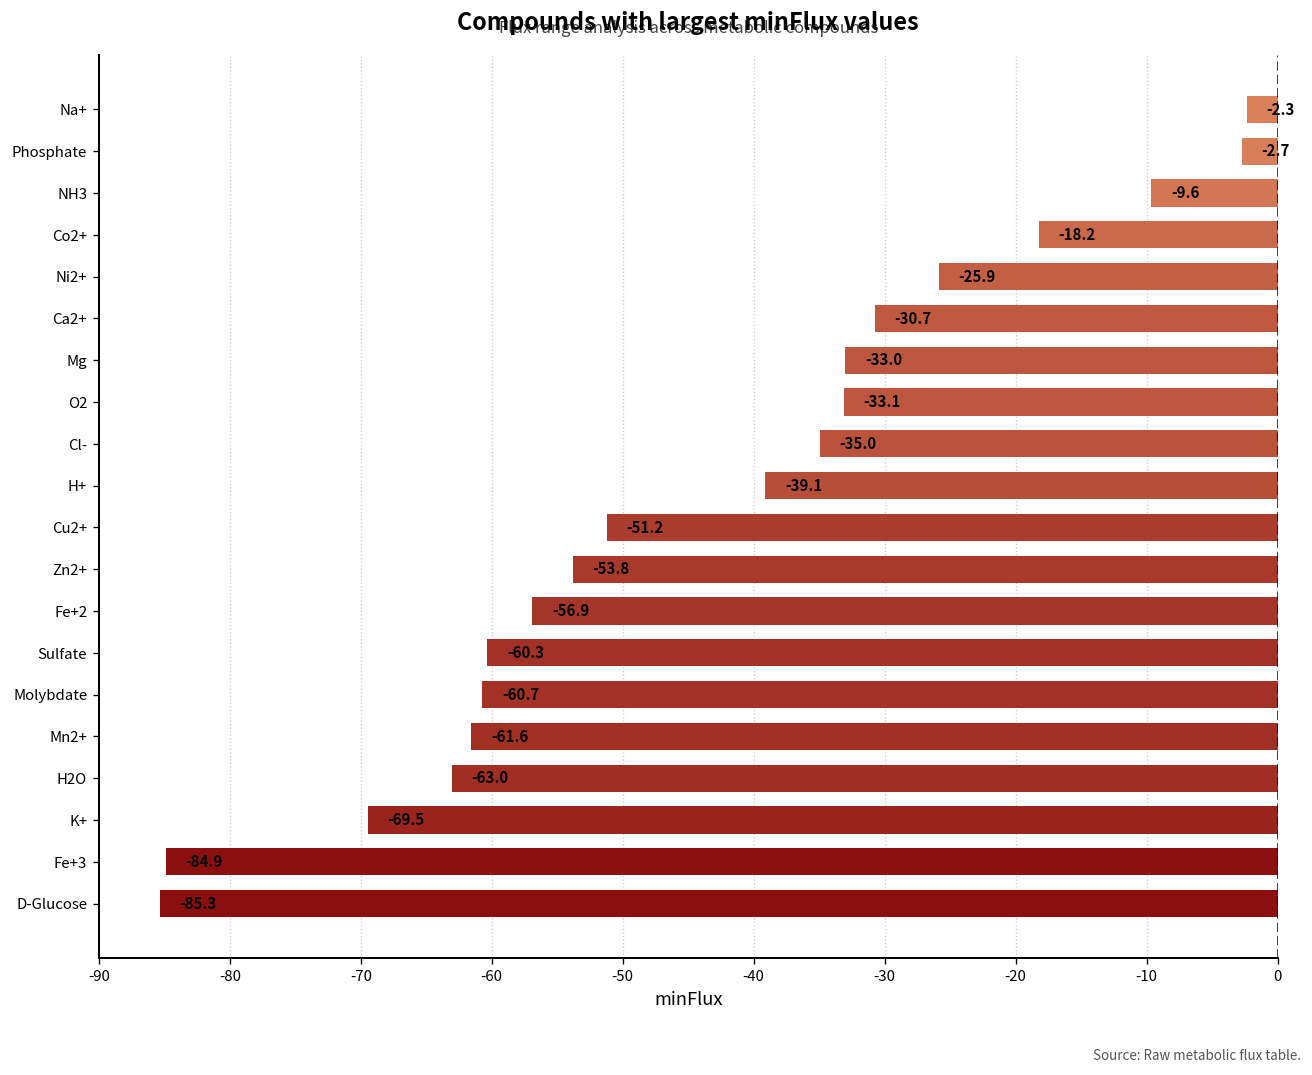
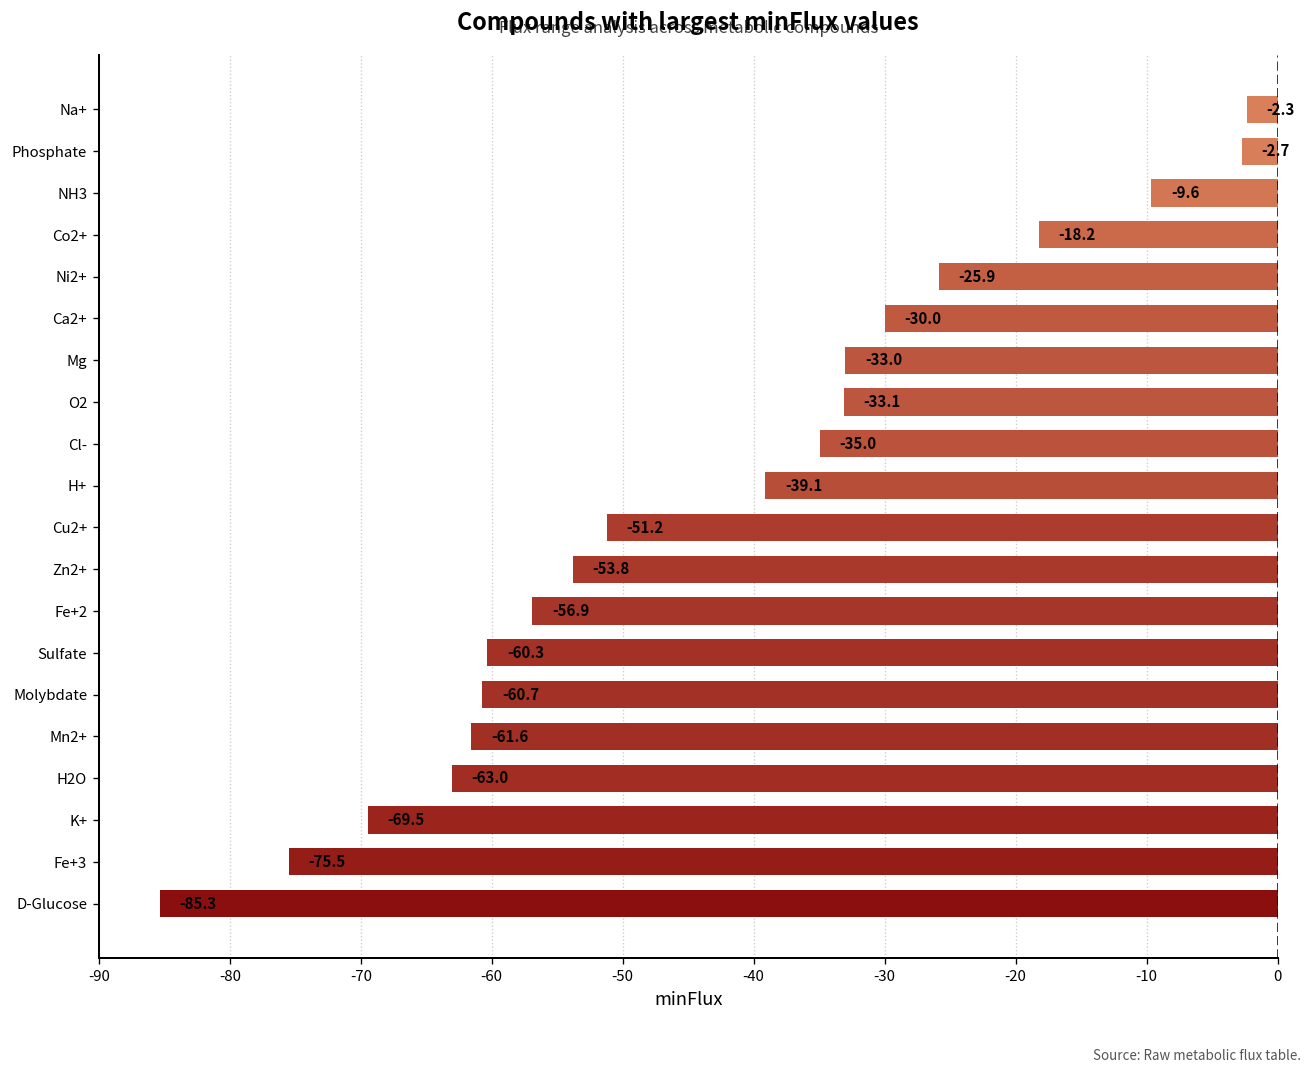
  {
    "Na+": -2.3,
    "Phosphate": -2.7,
    "NH3": -9.6,
    "Co2+": -18.2,
    "Ni2+": -25.9,
-   "Ca2+": -30.7,
+   "Ca2+": -30.0,
    "Mg": -33.0,
    "O2": -33.1,
    "Cl-": -35.0,
    "H+": -39.1,
    "Cu2+": -51.2,
    "Zn2+": -53.8,
    "Fe+2": -56.9,
    "Sulfate": -60.3,
    "Molybdate": -60.7,
    "Mn2+": -61.6,
    "H2O": -63.0,
    "K+": -69.5,
-   "Fe+3": -84.9,
+   "Fe+3": -75.5,
    "D-Glucose": -85.3
  }
